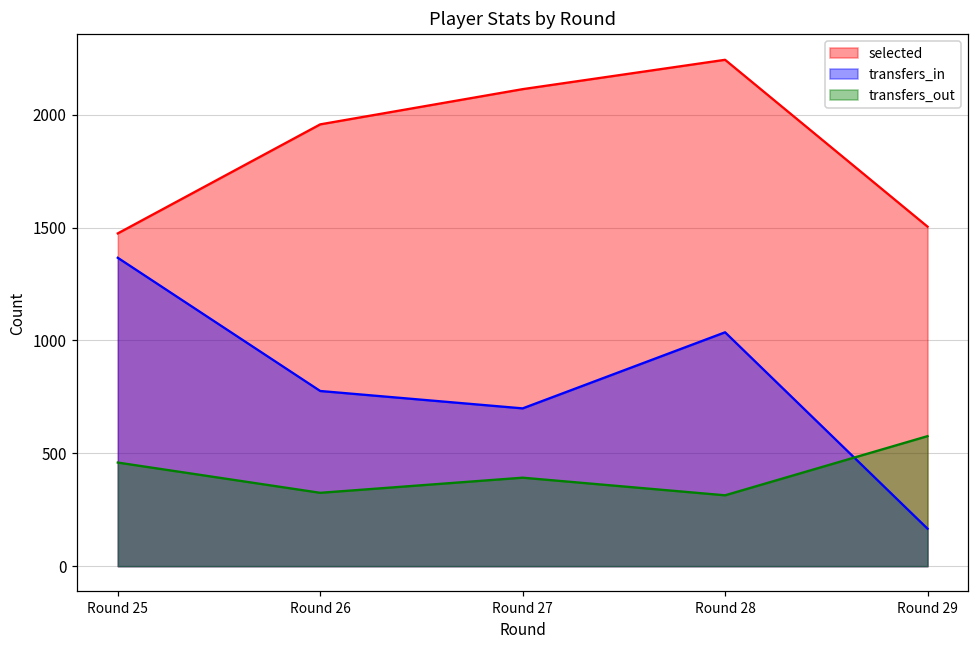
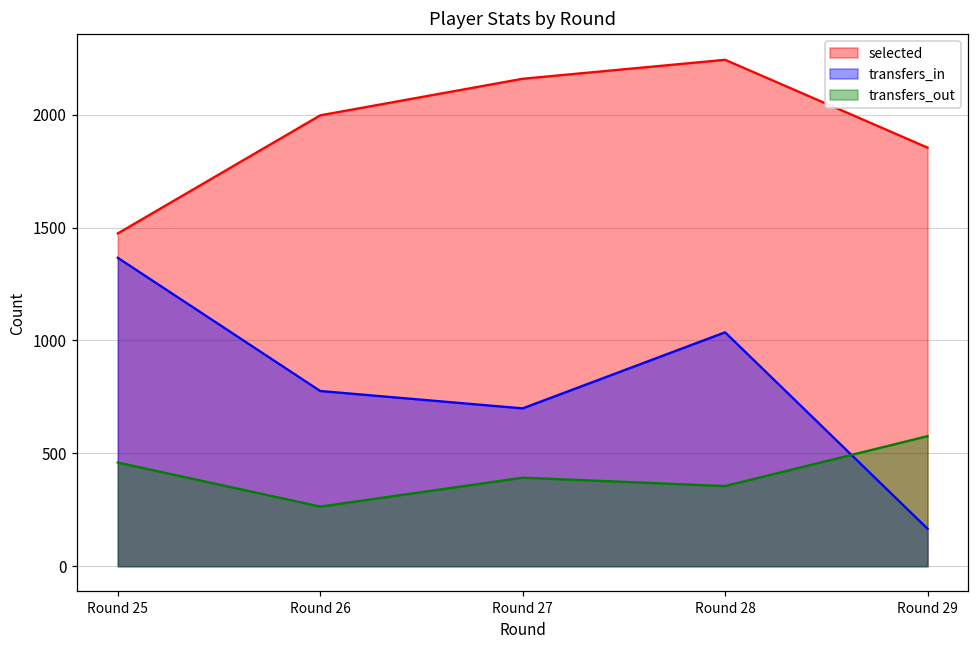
  {
    "selected": {
      "Round 25": 1470,
-     "Round 26": 1960,
-     "Round 27": 2110,
+     "Round 26": 2000,
+     "Round 27": 2160,
      "Round 28": 2240,
-     "Round 29": 1500
+     "Round 29": 1850
    },
    "transfers_in": {
      "Round 25": 1370,
      "Round 26": 780,
      "Round 27": 700,
      "Round 28": 1040,
      "Round 29": 170
    },
    "transfers_out": {
      "Round 25": 460,
-     "Round 26": 330,
+     "Round 26": 260,
      "Round 27": 390,
-     "Round 28": 310,
+     "Round 28": 360,
      "Round 29": 580
    }
  }
